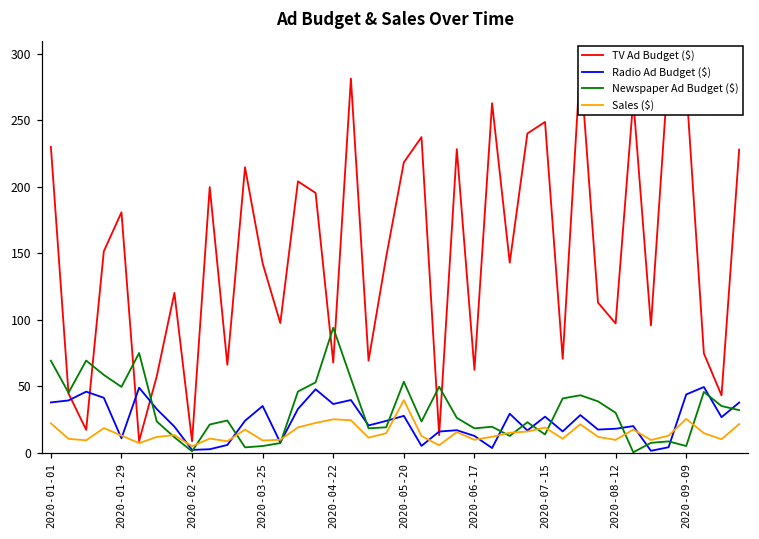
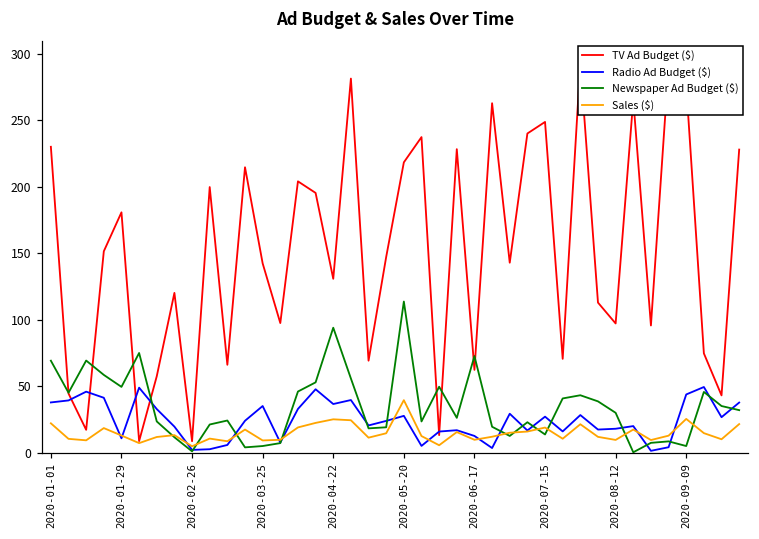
  {
    "TV Ad Budget ($)": {
      "2020-01-01": 230,
      "2020-01-29": 181,
      "2020-02-26": 9,
      "2020-03-25": 142,
-     "2020-04-22": 68,
+     "2020-04-22": 131,
      "2020-05-20": 218,
      "2020-06-17": 62,
      "2020-07-15": 249,
      "2020-08-12": 97
    },
    "Radio Ad Budget ($)": {
      "2020-01-01": 38,
      "2020-01-29": 11,
      "2020-03-25": 35,
      "2020-04-22": 37,
      "2020-05-20": 28,
      "2020-06-17": 13,
      "2020-07-15": 27,
      "2020-08-12": 18,
      "2020-09-09": 44
    },
    "Newspaper Ad Budget ($)": {
      "2020-01-01": 69,
      "2020-01-29": 50,
      "2020-03-25": 5,
      "2020-04-22": 94,
-     "2020-05-20": 53,
-     "2020-06-17": 18,
+     "2020-05-20": 114,
+     "2020-06-17": 73,
      "2020-07-15": 14,
      "2020-08-12": 30,
      "2020-09-09": 5
    },
    "Sales ($)": {
      "2020-01-01": 22,
      "2020-01-29": 13,
      "2020-02-26": 5,
      "2020-03-25": 9,
      "2020-04-22": 25,
      "2020-05-20": 40,
      "2020-06-17": 10,
      "2020-07-15": 19,
      "2020-08-12": 10,
      "2020-09-09": 25
    }
  }
